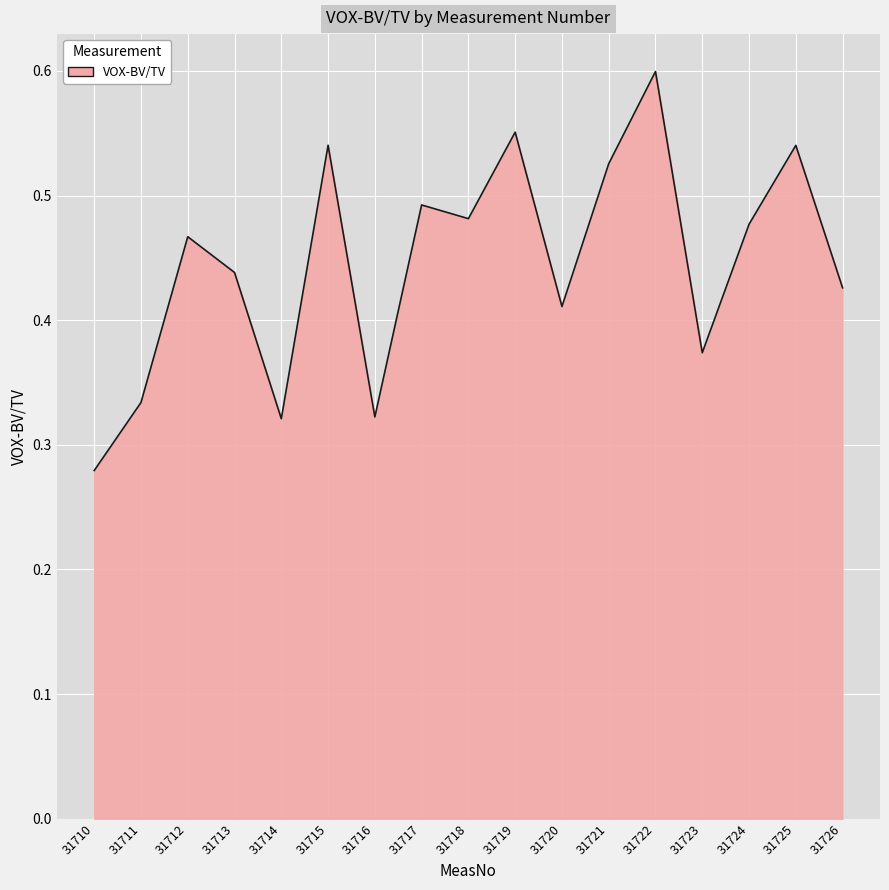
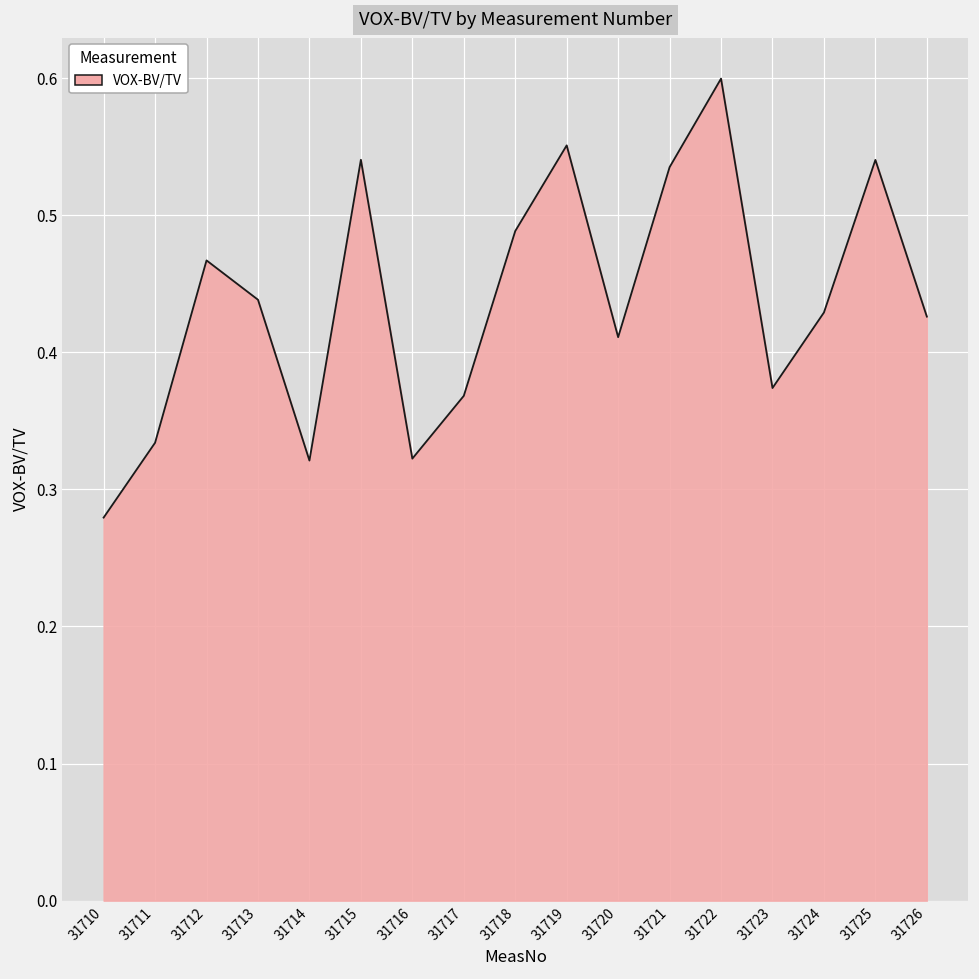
  {
    "31710": 0.279,
    "31711": 0.334,
    "31712": 0.467,
    "31713": 0.438,
    "31714": 0.321,
    "31715": 0.540,
    "31716": 0.322,
-   "31717": 0.493,
-   "31718": 0.482,
+   "31717": 0.368,
+   "31718": 0.488,
    "31719": 0.551,
    "31720": 0.411,
-   "31721": 0.526,
+   "31721": 0.535,
    "31722": 0.600,
    "31723": 0.374,
-   "31724": 0.477,
+   "31724": 0.429,
    "31725": 0.540,
    "31726": 0.426
  }
